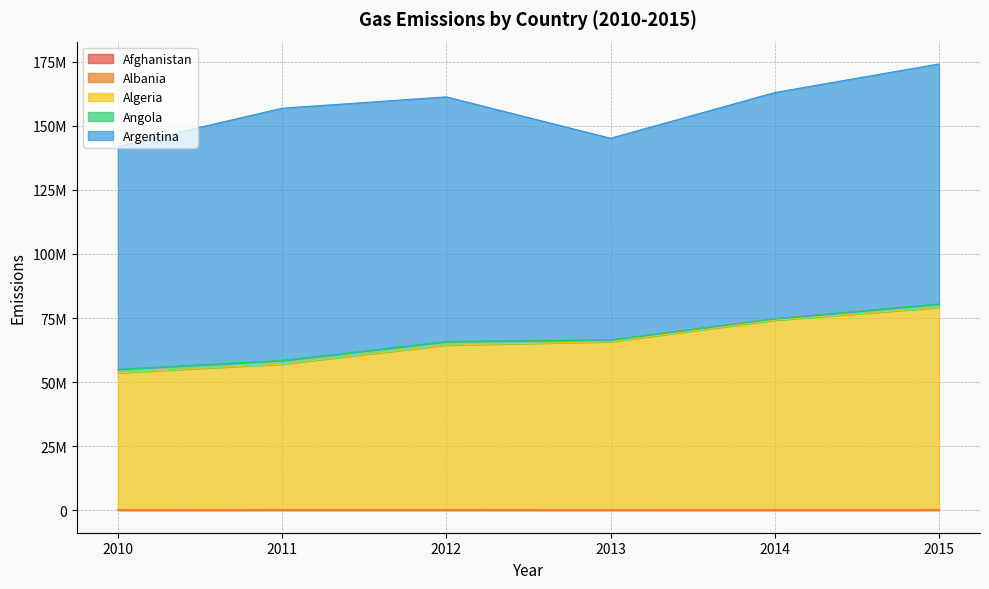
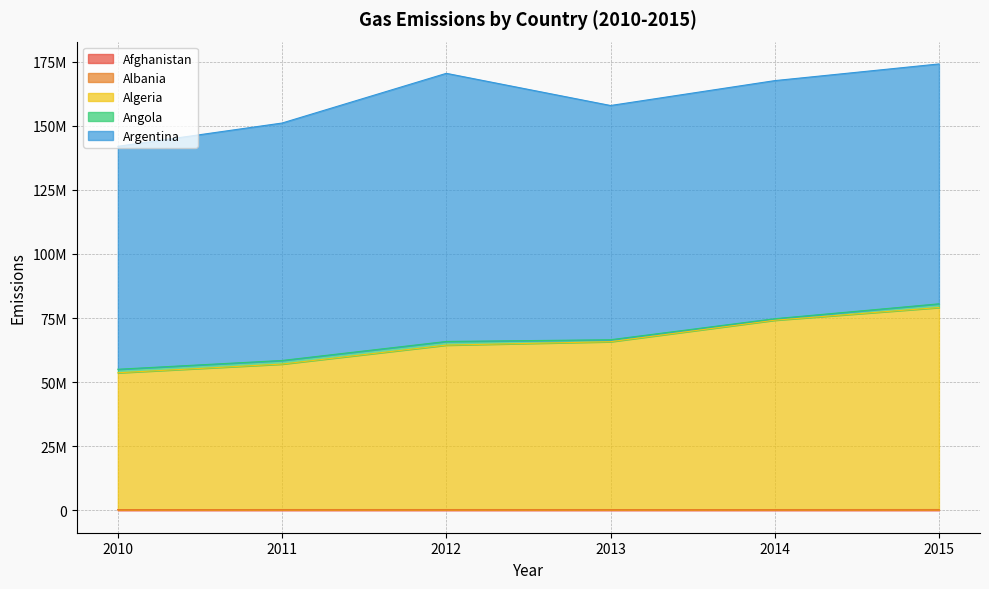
  {
    "Algeria": {
      "2010": 53000000,
      "2011": 57000000,
      "2012": 64000000,
      "2015": 79000000
    },
    "Angola": {
      "2010": 1000000,
      "2011": 1000000,
      "2012": 1000000,
      "2015": 1000000
    },
    "Argentina": {
-     "2011": 98000000,
-     "2012": 95000000,
-     "2013": 79000000,
-     "2014": 88000000,
+     "2011": 93000000,
+     "2012": 105000000,
+     "2013": 91000000,
+     "2014": 93000000,
      "2015": 94000000
    }
  }
